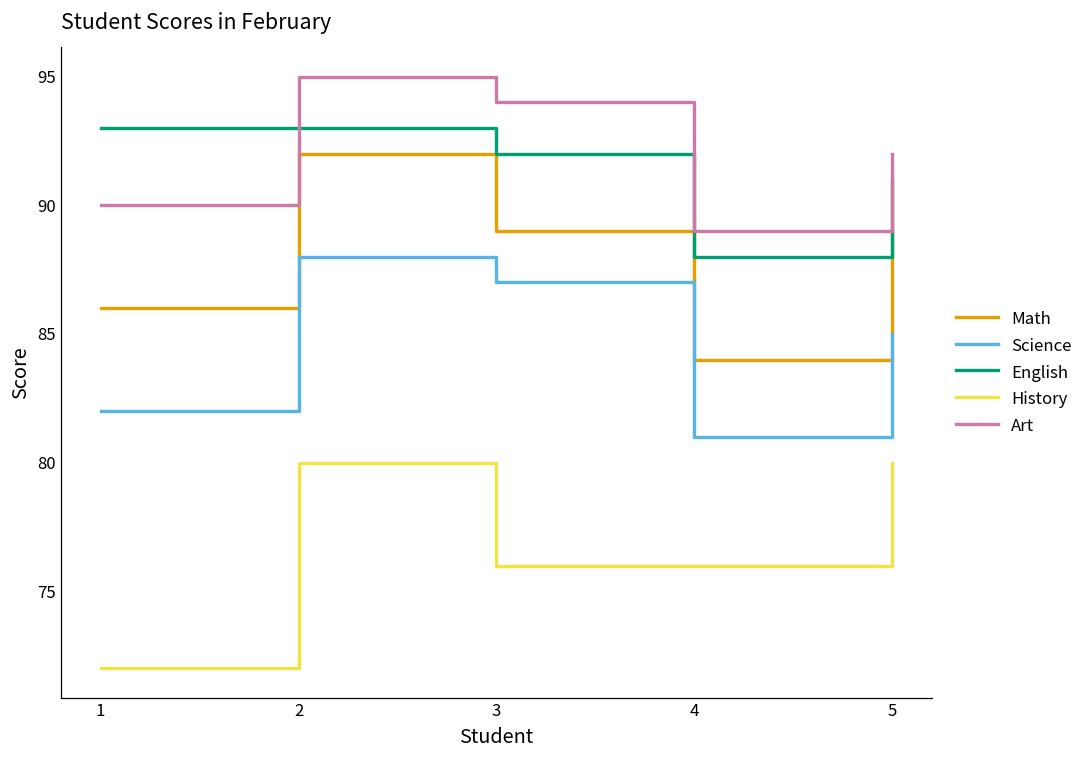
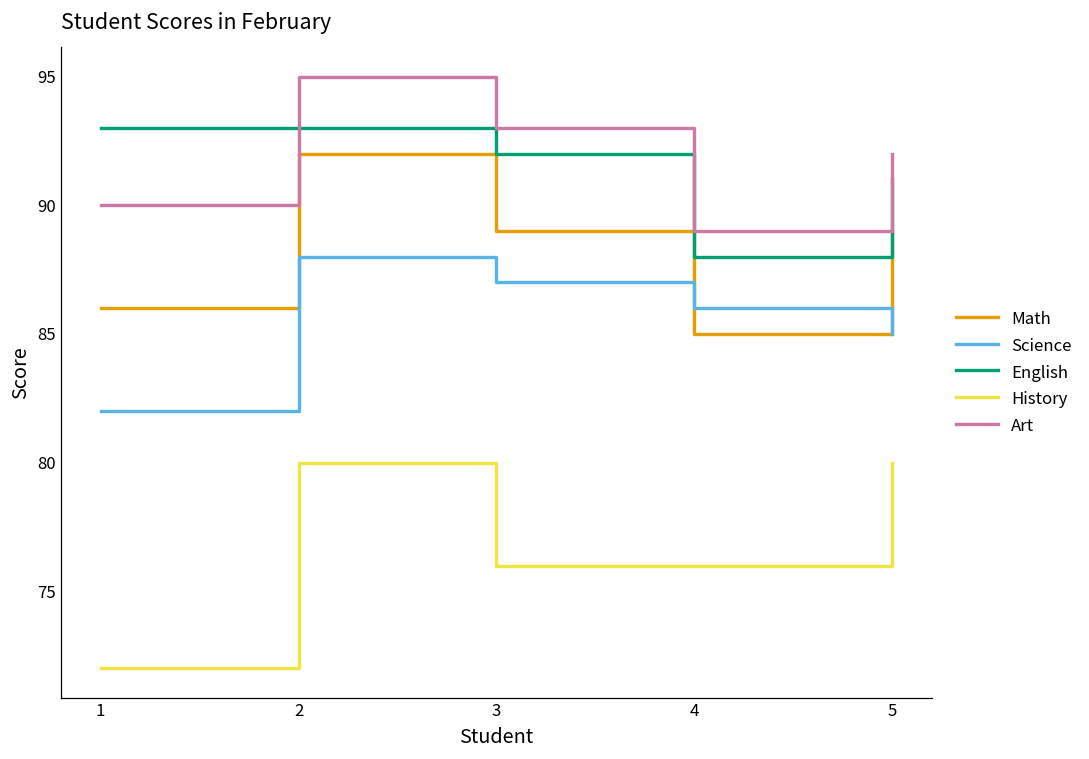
  {
    "Math": {
      "1": 86,
      "2": 92,
      "3": 89,
-     "4": 84,
+     "4": 85,
      "5": 89
    },
    "Science": {
      "1": 82,
      "2": 88,
      "3": 87,
-     "4": 81,
+     "4": 86,
      "5": 85
    },
    "English": {
      "1": 93,
      "2": 93,
      "3": 92,
      "4": 88,
      "5": 91
    },
    "History": {
      "1": 72,
      "2": 80,
      "3": 76,
      "4": 76,
      "5": 80
    },
    "Art": {
      "1": 90,
      "2": 95,
-     "3": 94,
+     "3": 93,
      "4": 89,
      "5": 92
    }
  }
